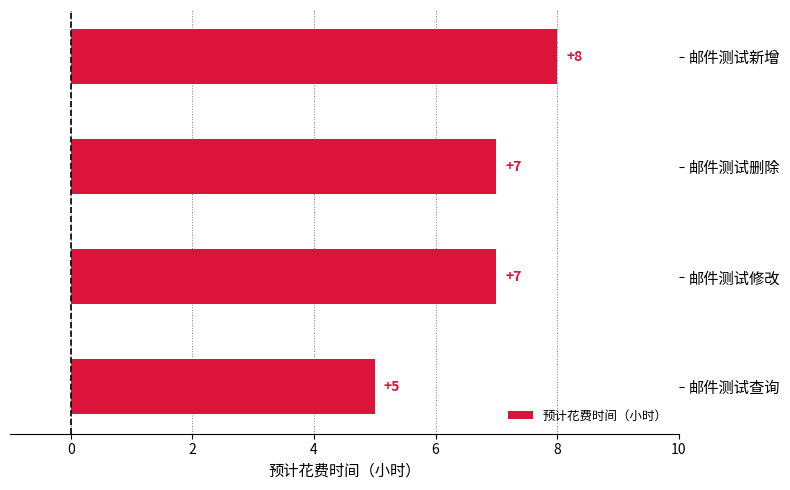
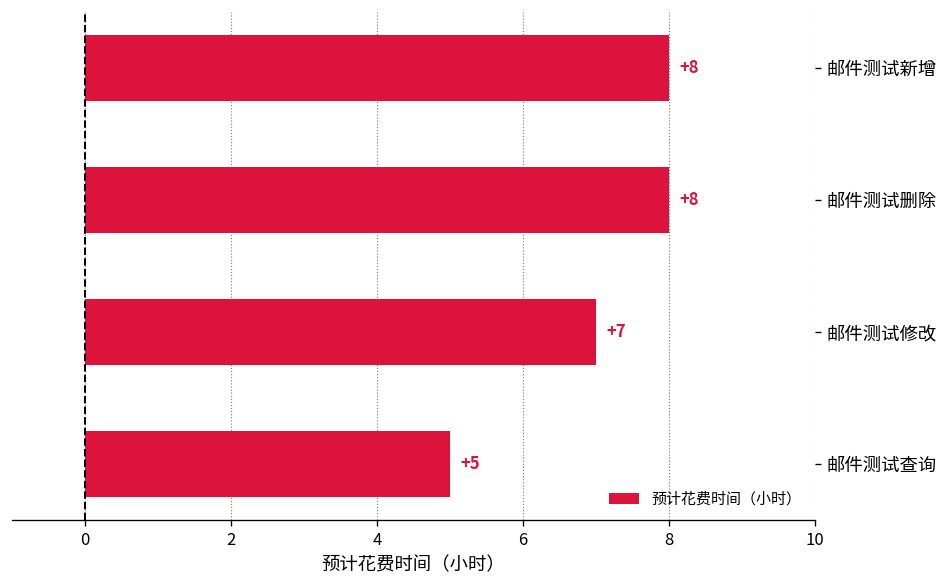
  {
    "邮件测试新增": "+8",
-   "邮件测试删除": "+7",
+   "邮件测试删除": "+8",
    "邮件测试修改": "+7",
    "邮件测试查询": "+5"
  }
